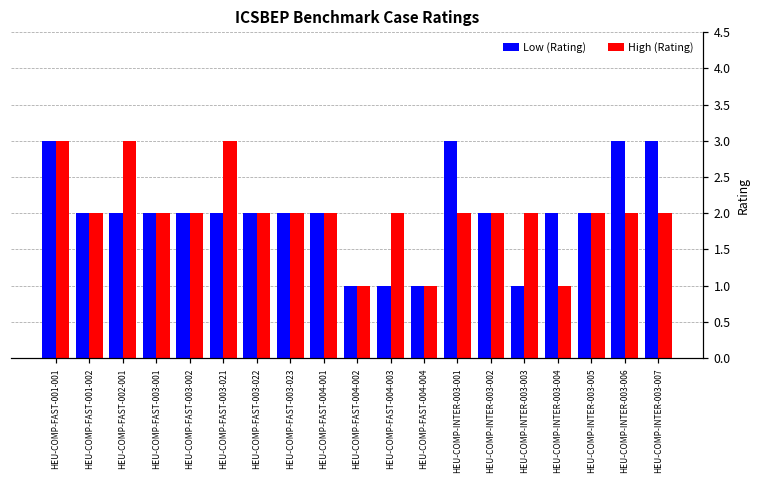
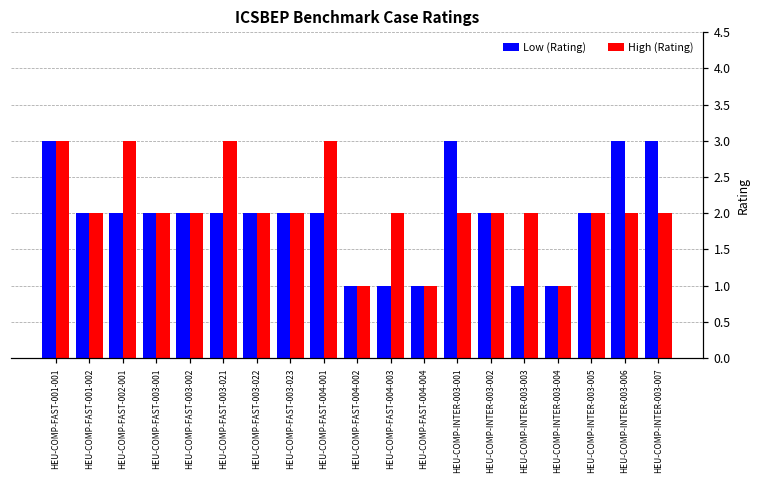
  {
    "Low (Rating)": {
      "HEU-COMP-FAST-001-001": 3,
      "HEU-COMP-FAST-001-002": 2,
      "HEU-COMP-FAST-002-001": 2,
      "HEU-COMP-FAST-003-001": 2,
      "HEU-COMP-FAST-003-002": 2,
      "HEU-COMP-FAST-003-021": 2,
      "HEU-COMP-FAST-003-022": 2,
      "HEU-COMP-FAST-003-023": 2,
      "HEU-COMP-FAST-004-001": 2,
      "HEU-COMP-FAST-004-002": 1,
      "HEU-COMP-FAST-004-003": 1,
      "HEU-COMP-FAST-004-004": 1,
      "HEU-COMP-INTER-003-001": 3,
      "HEU-COMP-INTER-003-002": 2,
      "HEU-COMP-INTER-003-003": 1,
-     "HEU-COMP-INTER-003-004": 2,
+     "HEU-COMP-INTER-003-004": 1,
      "HEU-COMP-INTER-003-005": 2,
      "HEU-COMP-INTER-003-006": 3,
      "HEU-COMP-INTER-003-007": 3
    },
    "High (Rating)": {
      "HEU-COMP-FAST-001-001": 3,
      "HEU-COMP-FAST-001-002": 2,
      "HEU-COMP-FAST-002-001": 3,
      "HEU-COMP-FAST-003-001": 2,
      "HEU-COMP-FAST-003-002": 2,
      "HEU-COMP-FAST-003-021": 3,
      "HEU-COMP-FAST-003-022": 2,
      "HEU-COMP-FAST-003-023": 2,
-     "HEU-COMP-FAST-004-001": 2,
+     "HEU-COMP-FAST-004-001": 3,
      "HEU-COMP-FAST-004-002": 1,
      "HEU-COMP-FAST-004-003": 2,
      "HEU-COMP-FAST-004-004": 1,
      "HEU-COMP-INTER-003-001": 2,
      "HEU-COMP-INTER-003-002": 2,
      "HEU-COMP-INTER-003-003": 2,
      "HEU-COMP-INTER-003-004": 1,
      "HEU-COMP-INTER-003-005": 2,
      "HEU-COMP-INTER-003-006": 2,
      "HEU-COMP-INTER-003-007": 2
    }
  }
